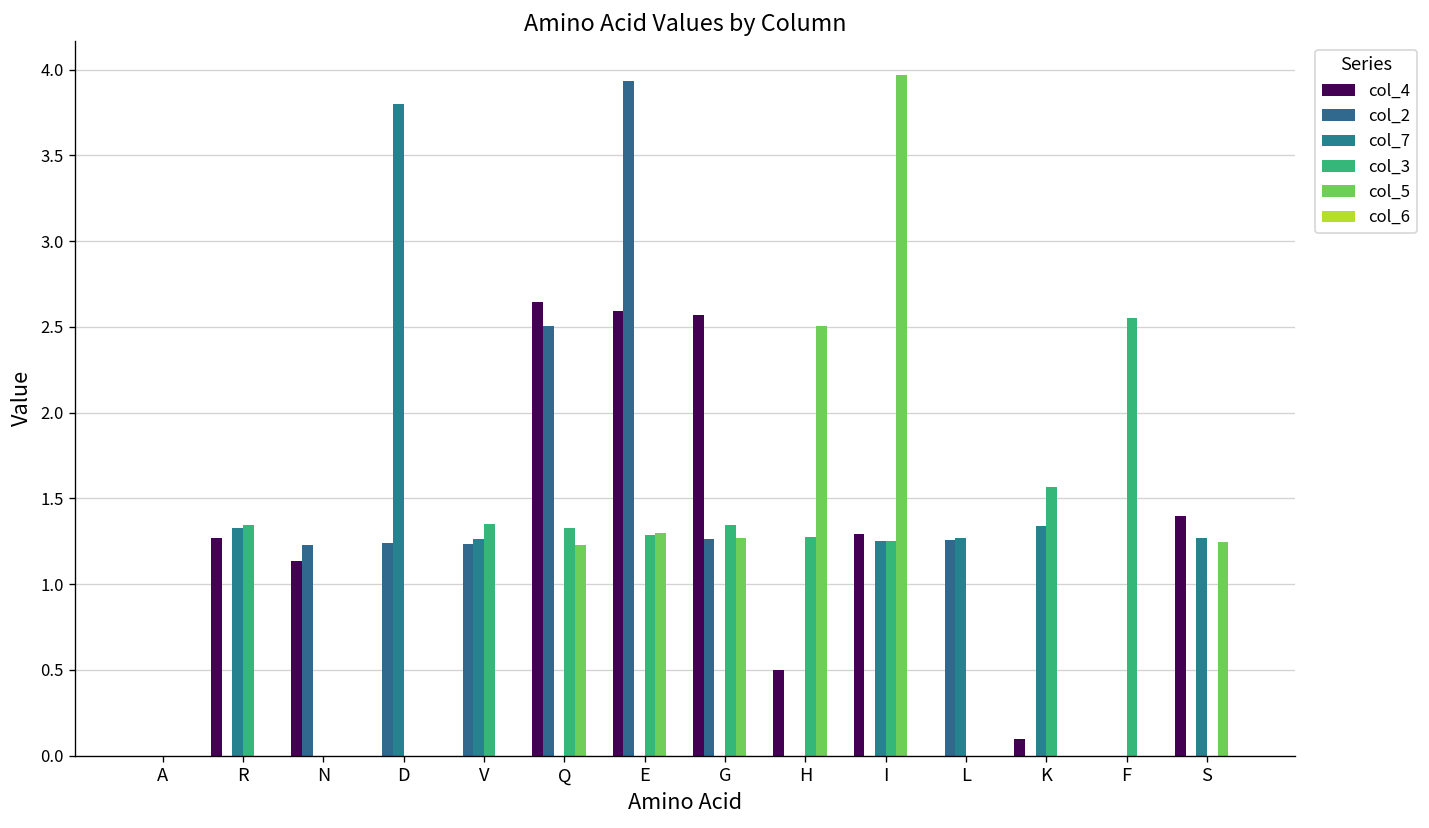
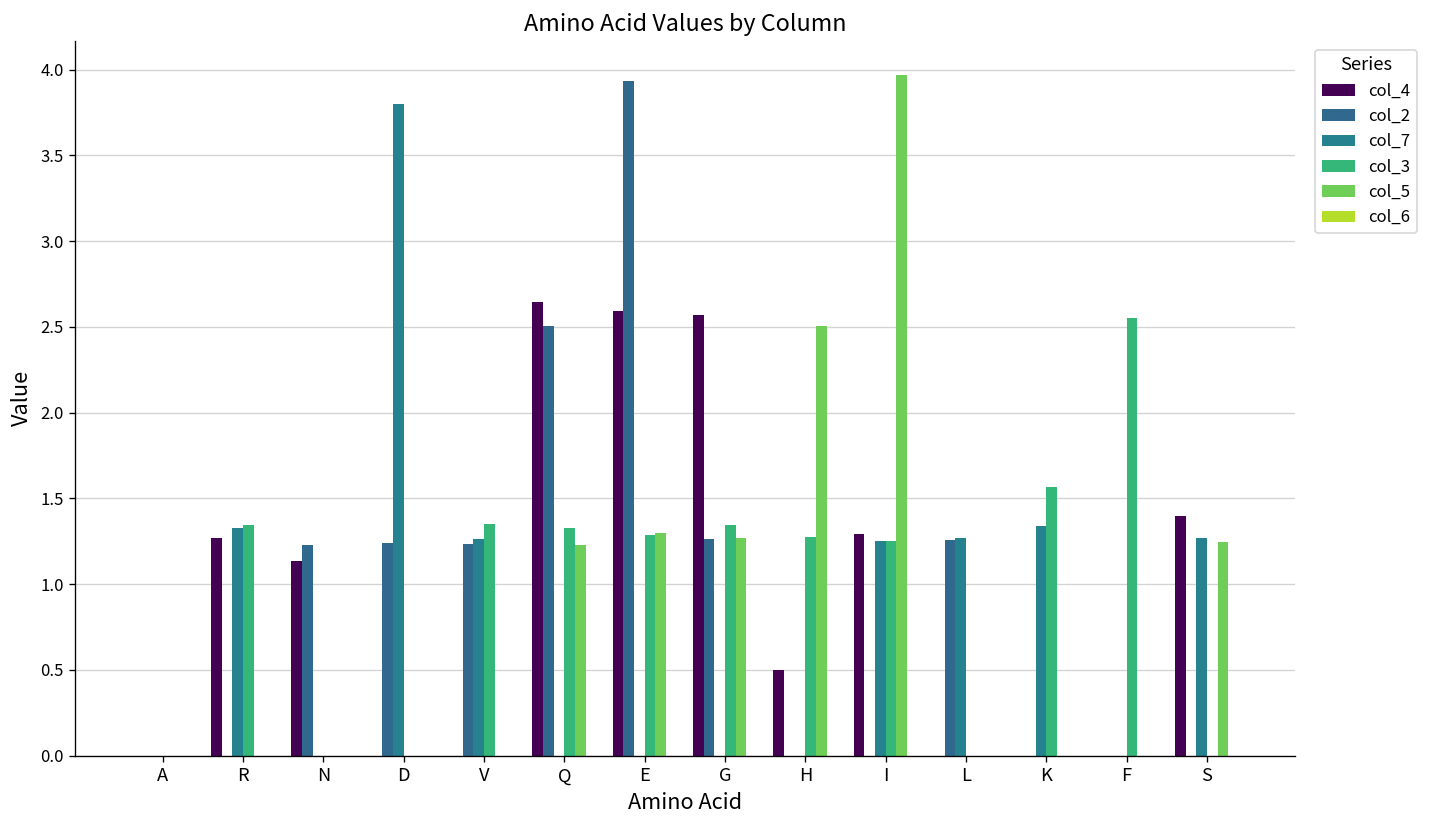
  {
    "col_4": {
      "A": 0.0,
      "R": 1.27,
      "N": 1.14,
      "D": 0.0,
      "V": 0.0,
      "Q": 2.65,
      "E": 2.6,
      "G": 2.57,
      "H": 0.5,
      "I": 1.3,
      "L": 0.0,
-     "K": 0.1,
+     "K": 0.0,
      "F": 0.0,
      "S": 1.4
    },
    "col_5": {
      "A": 0.0,
      "R": 0.0,
      "N": 0.0,
      "D": 0.0,
      "V": 0.0,
      "Q": 1.23,
      "E": 1.3,
      "G": 1.27,
      "H": 2.5,
      "I": 3.97,
      "L": 0.0,
      "K": 0.0,
      "F": 0.0,
      "S": 1.25
    },
    "col_6": {
      "A": 0.0,
      "R": 0.0,
      "N": 0.0,
      "D": 0.0,
      "V": 0.0,
      "Q": 0.0,
      "E": 0.0,
      "G": 0.0,
      "H": 0.0,
      "I": 0.0,
      "L": 0.0,
      "K": 0.0,
      "F": 0.0,
      "S": 0.0
    }
  }
